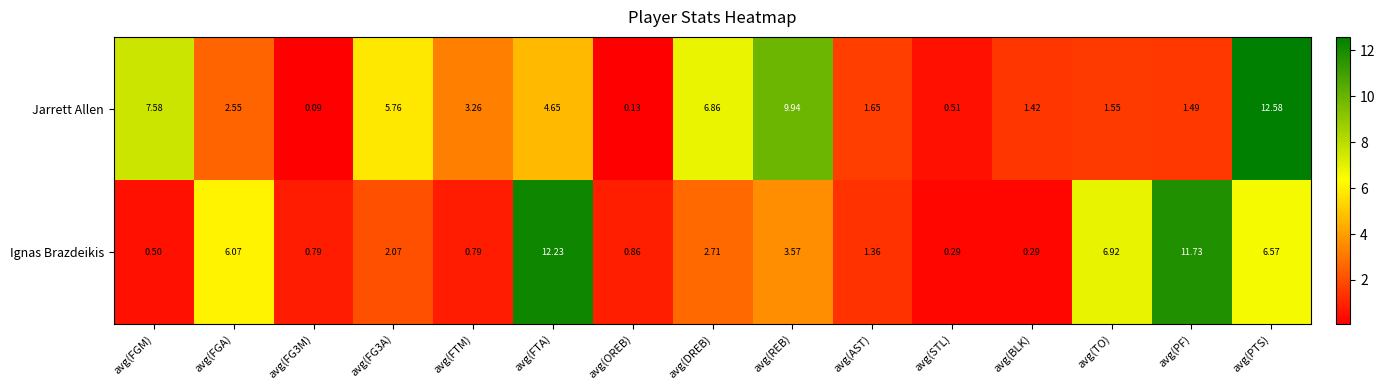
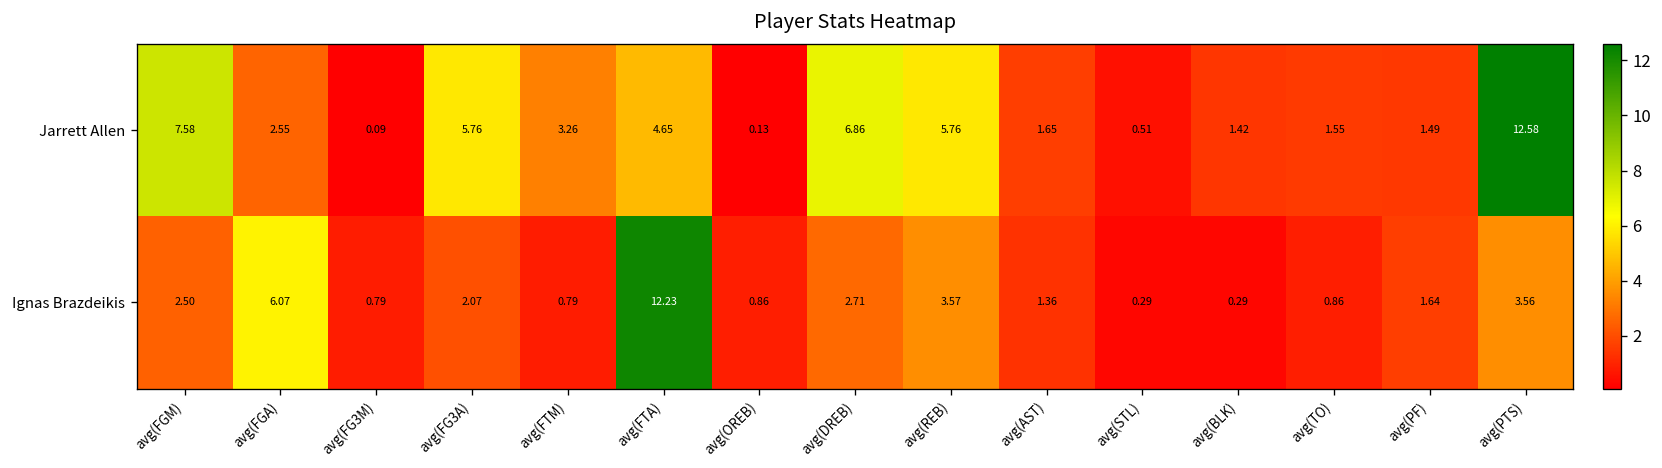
  {
    "Jarrett Allen": {
      "avg(FGM)": 7.58,
      "avg(FGA)": 2.55,
      "avg(FG3M)": 0.09,
      "avg(FG3A)": 5.76,
      "avg(FTM)": 3.26,
      "avg(FTA)": 4.65,
      "avg(OREB)": 0.13,
      "avg(DREB)": 6.86,
-     "avg(REB)": 9.94,
+     "avg(REB)": 5.76,
      "avg(AST)": 1.65,
      "avg(STL)": 0.51,
      "avg(BLK)": 1.42,
      "avg(TO)": 1.55,
      "avg(PF)": 1.49,
      "avg(PTS)": 12.58
    },
    "Ignas Brazdeikis": {
-     "avg(FGM)": 0.50,
+     "avg(FGM)": 2.50,
      "avg(FGA)": 6.07,
      "avg(FG3M)": 0.79,
      "avg(FG3A)": 2.07,
      "avg(FTM)": 0.79,
      "avg(FTA)": 12.23,
      "avg(OREB)": 0.86,
      "avg(DREB)": 2.71,
      "avg(REB)": 3.57,
      "avg(AST)": 1.36,
      "avg(STL)": 0.29,
      "avg(BLK)": 0.29,
-     "avg(TO)": 6.92,
-     "avg(PF)": 11.73,
-     "avg(PTS)": 6.57
+     "avg(TO)": 0.86,
+     "avg(PF)": 1.64,
+     "avg(PTS)": 3.56
    }
  }
